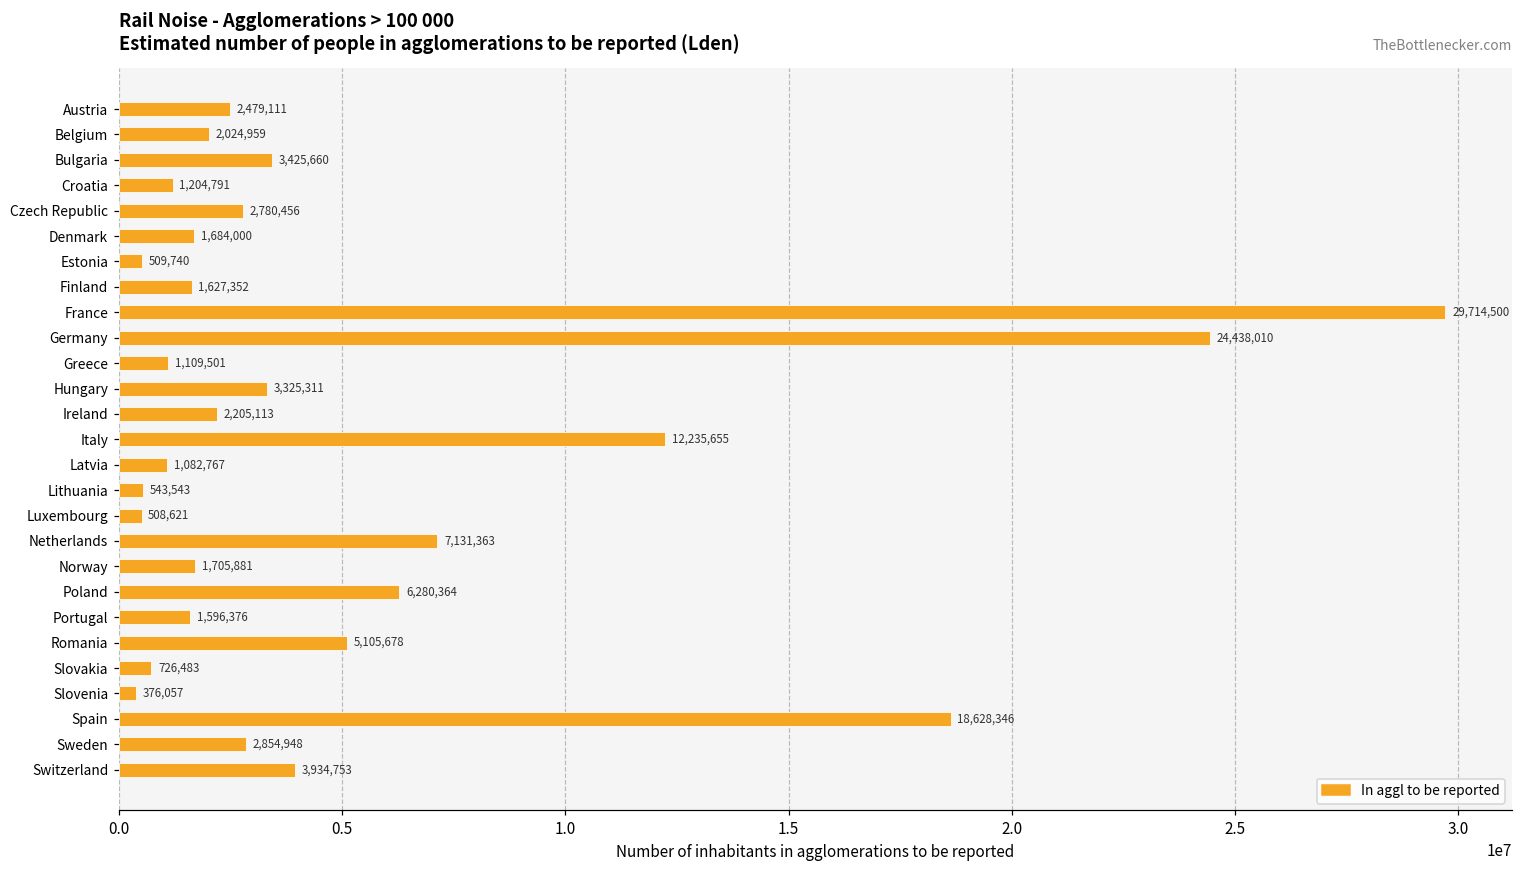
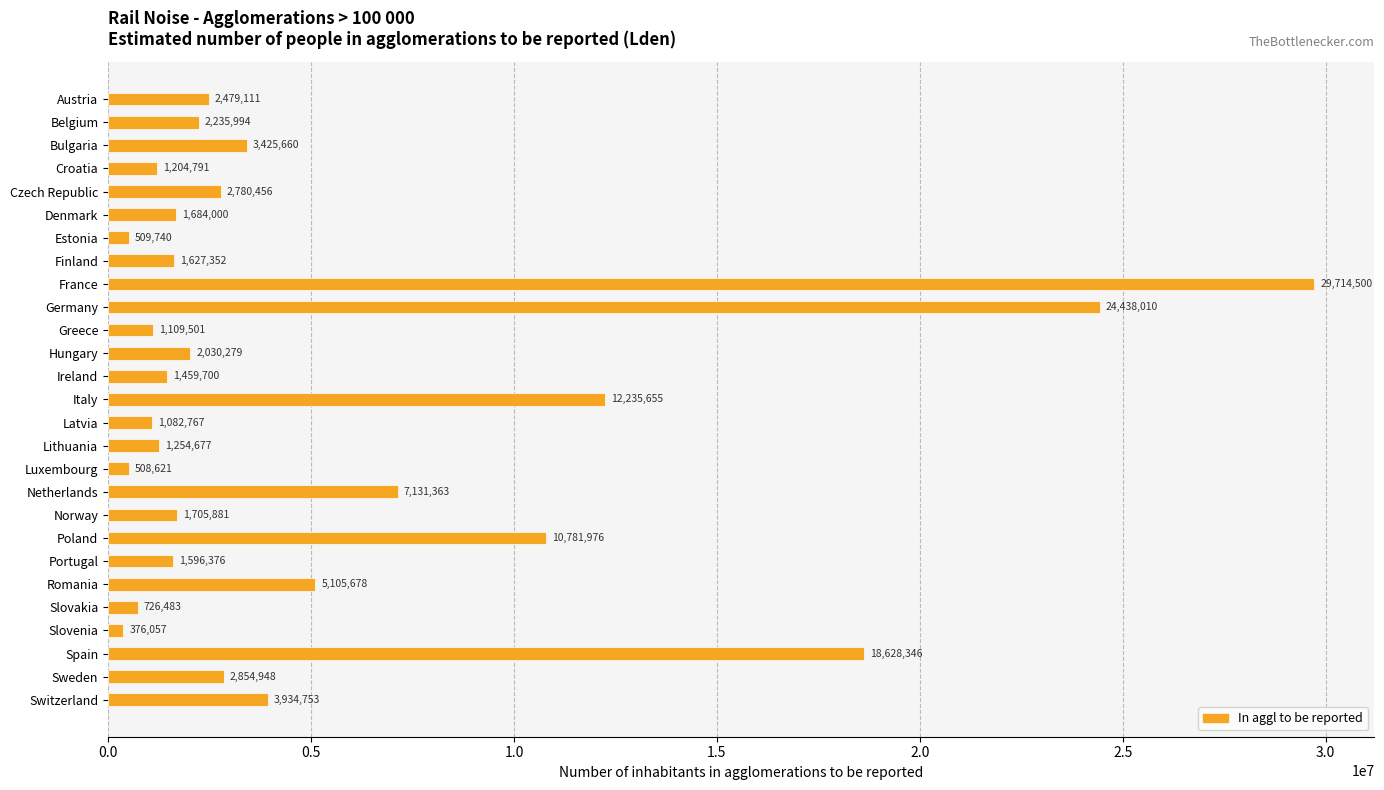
  {
    "Austria": "2,479,111",
-   "Belgium": "2,024,959",
+   "Belgium": "2,235,994",
    "Bulgaria": "3,425,660",
    "Croatia": "1,204,791",
    "Czech Republic": "2,780,456",
    "Denmark": "1,684,000",
    "Estonia": "509,740",
    "Finland": "1,627,352",
    "France": "29,714,500",
    "Germany": "24,438,010",
    "Greece": "1,109,501",
-   "Hungary": "3,325,311",
-   "Ireland": "2,205,113",
+   "Hungary": "2,030,279",
+   "Ireland": "1,459,700",
    "Italy": "12,235,655",
    "Latvia": "1,082,767",
-   "Lithuania": "543,543",
+   "Lithuania": "1,254,677",
    "Luxembourg": "508,621",
    "Netherlands": "7,131,363",
    "Norway": "1,705,881",
-   "Poland": "6,280,364",
+   "Poland": "10,781,976",
    "Portugal": "1,596,376",
    "Romania": "5,105,678",
    "Slovakia": "726,483",
    "Slovenia": "376,057",
    "Spain": "18,628,346",
    "Sweden": "2,854,948",
    "Switzerland": "3,934,753"
  }
